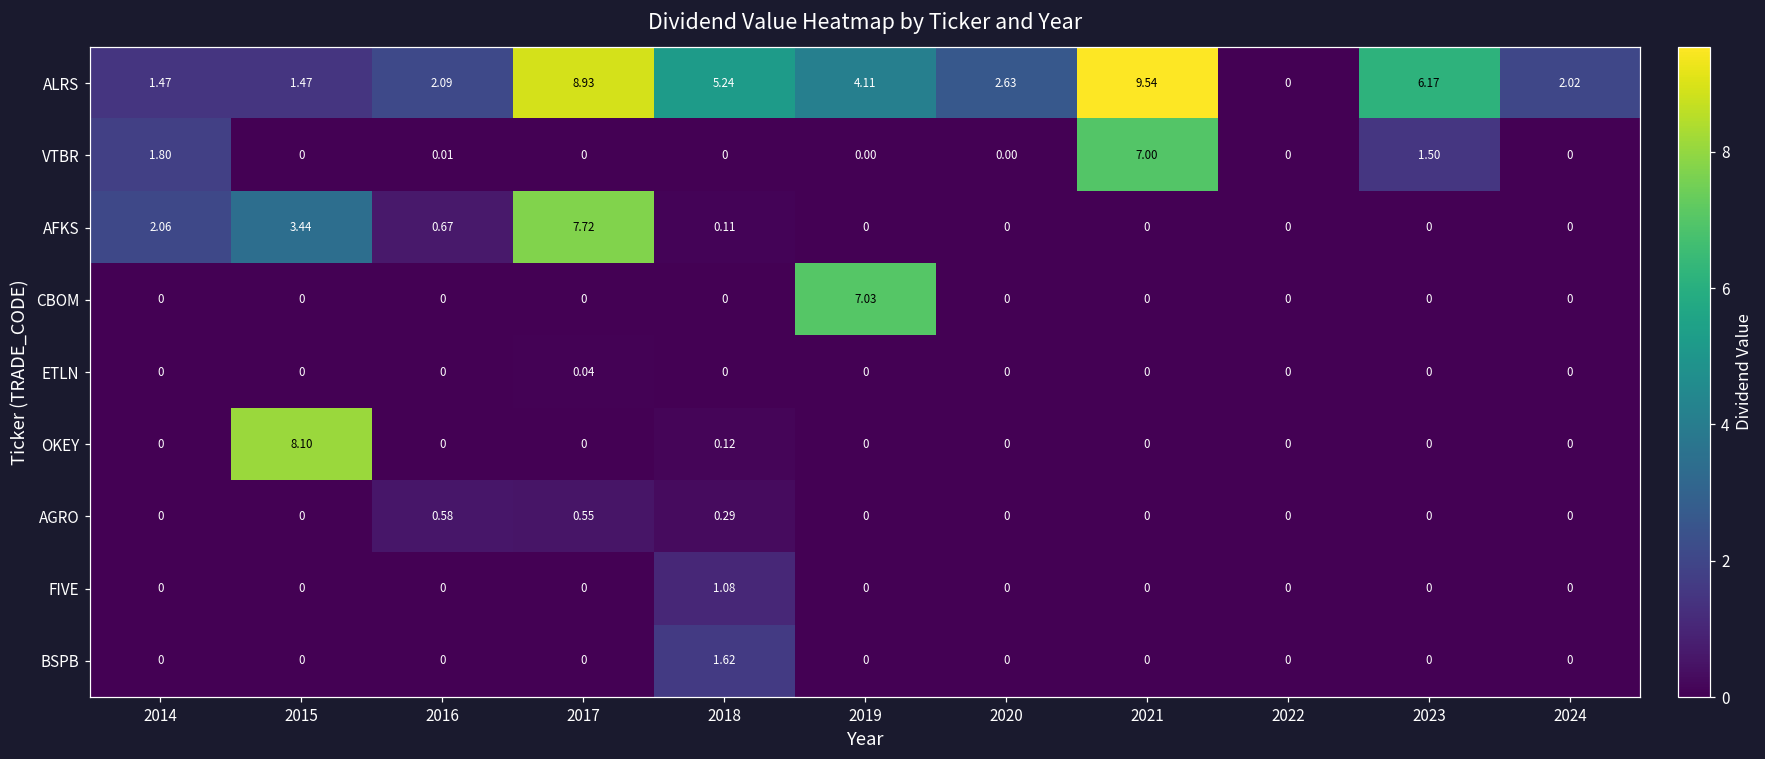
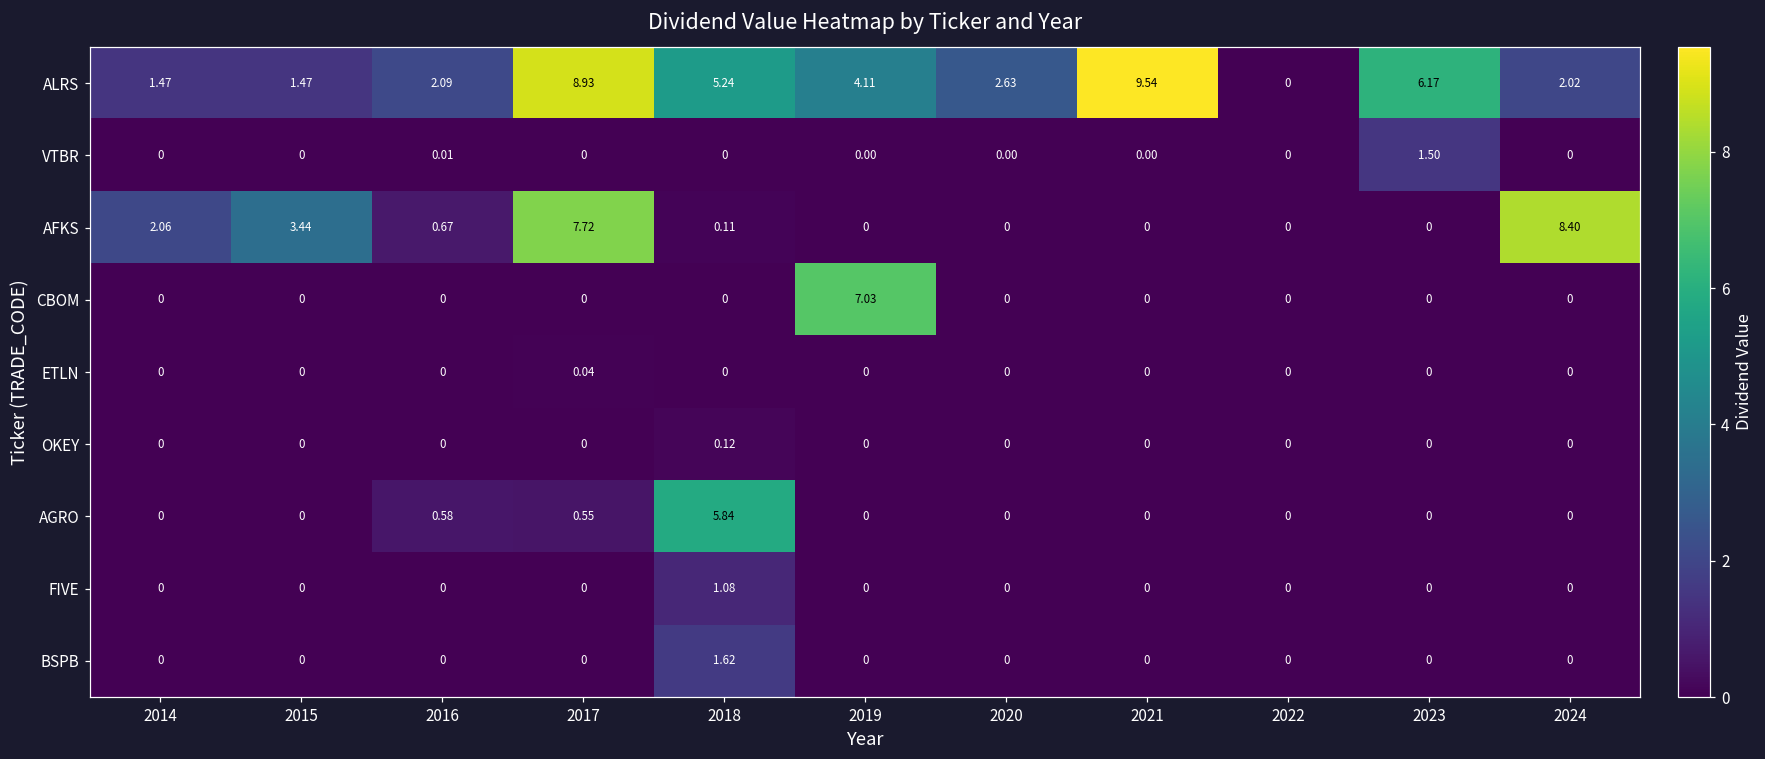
  {
    "ALRS": {
      "2014": 1.47,
      "2015": 1.47,
      "2016": 2.09,
      "2017": 8.93,
      "2018": 5.24,
      "2019": 4.11,
      "2020": 2.63,
      "2021": 9.54,
      "2022": 0,
      "2023": 6.17,
      "2024": 2.02
    },
    "VTBR": {
-     "2014": 1.80,
+     "2014": 0,
      "2015": 0,
      "2016": 0.01,
      "2017": 0,
      "2018": 0,
      "2019": 0.00,
      "2020": 0.00,
-     "2021": 7.00,
+     "2021": 0.00,
      "2022": 0,
      "2023": 1.50,
      "2024": 0
    },
    "AFKS": {
      "2014": 2.06,
      "2015": 3.44,
      "2016": 0.67,
      "2017": 7.72,
      "2018": 0.11,
      "2019": 0,
      "2020": 0,
      "2021": 0,
      "2022": 0,
      "2023": 0,
-     "2024": 0
+     "2024": 8.40
    },
    "CBOM": {
      "2014": 0,
      "2015": 0,
      "2016": 0,
      "2017": 0,
      "2018": 0,
      "2019": 7.03,
      "2020": 0,
      "2021": 0,
      "2022": 0,
      "2023": 0,
      "2024": 0
    },
    "ETLN": {
      "2014": 0,
      "2015": 0,
      "2016": 0,
      "2017": 0.04,
      "2018": 0,
      "2019": 0,
      "2020": 0,
      "2021": 0,
      "2022": 0,
      "2023": 0,
      "2024": 0
    },
    "OKEY": {
      "2014": 0,
-     "2015": 8.10,
+     "2015": 0,
      "2016": 0,
      "2017": 0,
      "2018": 0.12,
      "2019": 0,
      "2020": 0,
      "2021": 0,
      "2022": 0,
      "2023": 0,
      "2024": 0
    },
    "AGRO": {
      "2014": 0,
      "2015": 0,
      "2016": 0.58,
      "2017": 0.55,
-     "2018": 0.29,
+     "2018": 5.84,
      "2019": 0,
      "2020": 0,
      "2021": 0,
      "2022": 0,
      "2023": 0,
      "2024": 0
    },
    "FIVE": {
      "2014": 0,
      "2015": 0,
      "2016": 0,
      "2017": 0,
      "2018": 1.08,
      "2019": 0,
      "2020": 0,
      "2021": 0,
      "2022": 0,
      "2023": 0,
      "2024": 0
    },
    "BSPB": {
      "2014": 0,
      "2015": 0,
      "2016": 0,
      "2017": 0,
      "2018": 1.62,
      "2019": 0,
      "2020": 0,
      "2021": 0,
      "2022": 0,
      "2023": 0,
      "2024": 0
    }
  }
